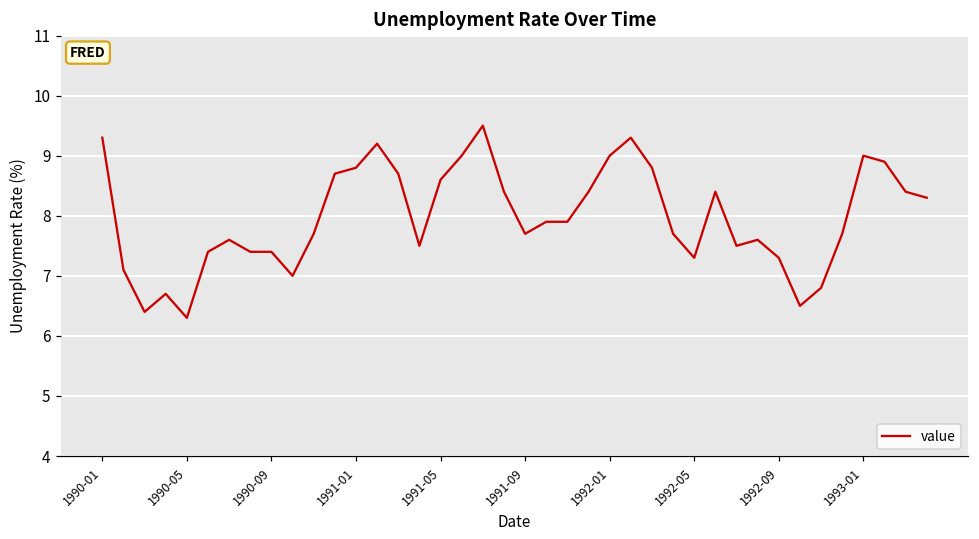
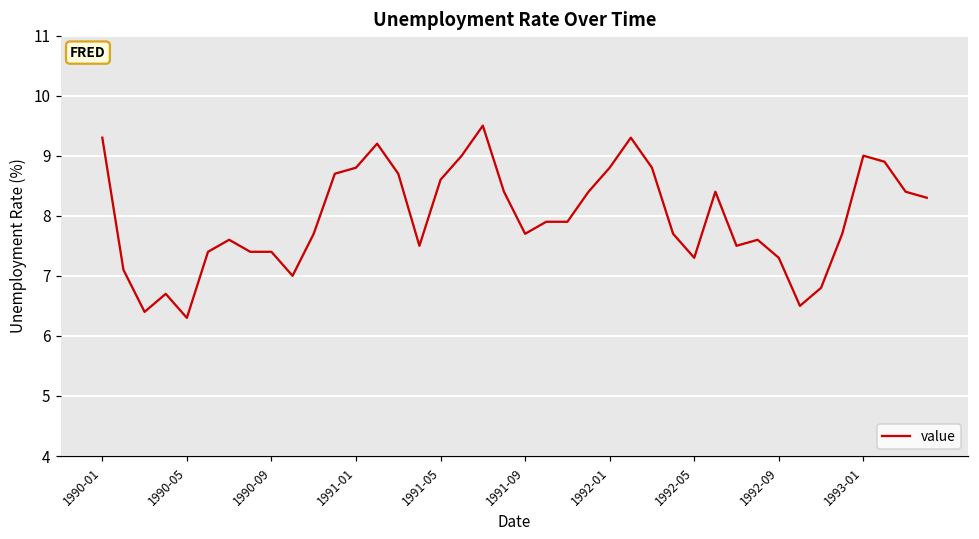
  {
    "1990-01": 9.3,
    "1990-05": 6.3,
    "1990-09": 7.4,
    "1991-01": 8.8,
    "1991-05": 8.6,
    "1991-09": 7.7,
-   "1992-01": 9.0,
+   "1992-01": 8.8,
    "1992-05": 7.3,
    "1992-09": 7.3,
    "1993-01": 9.0
  }
